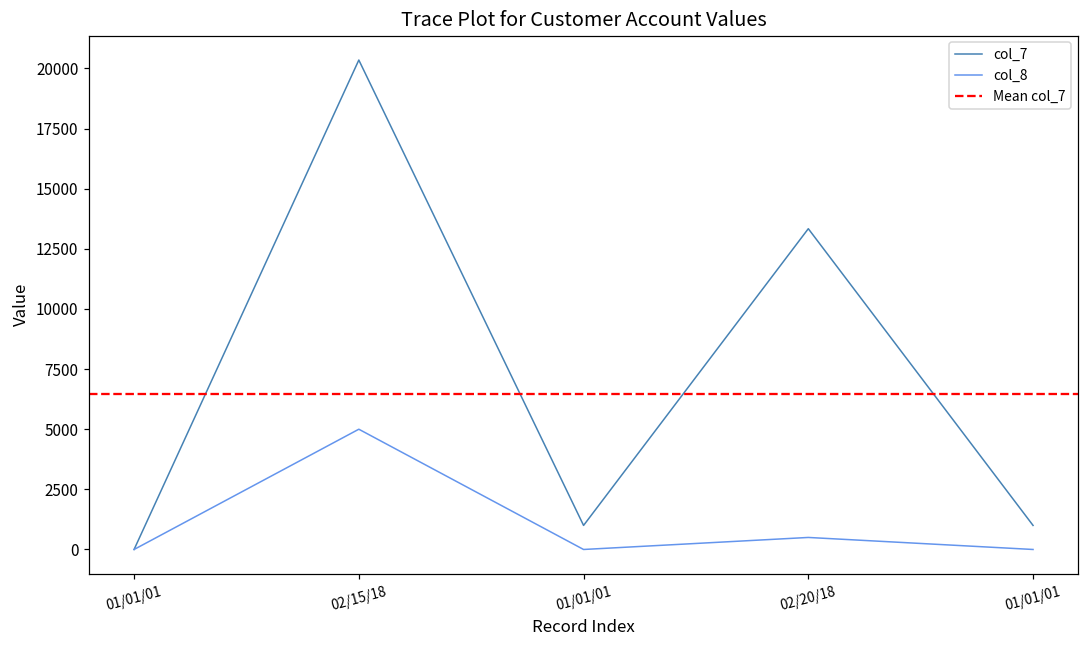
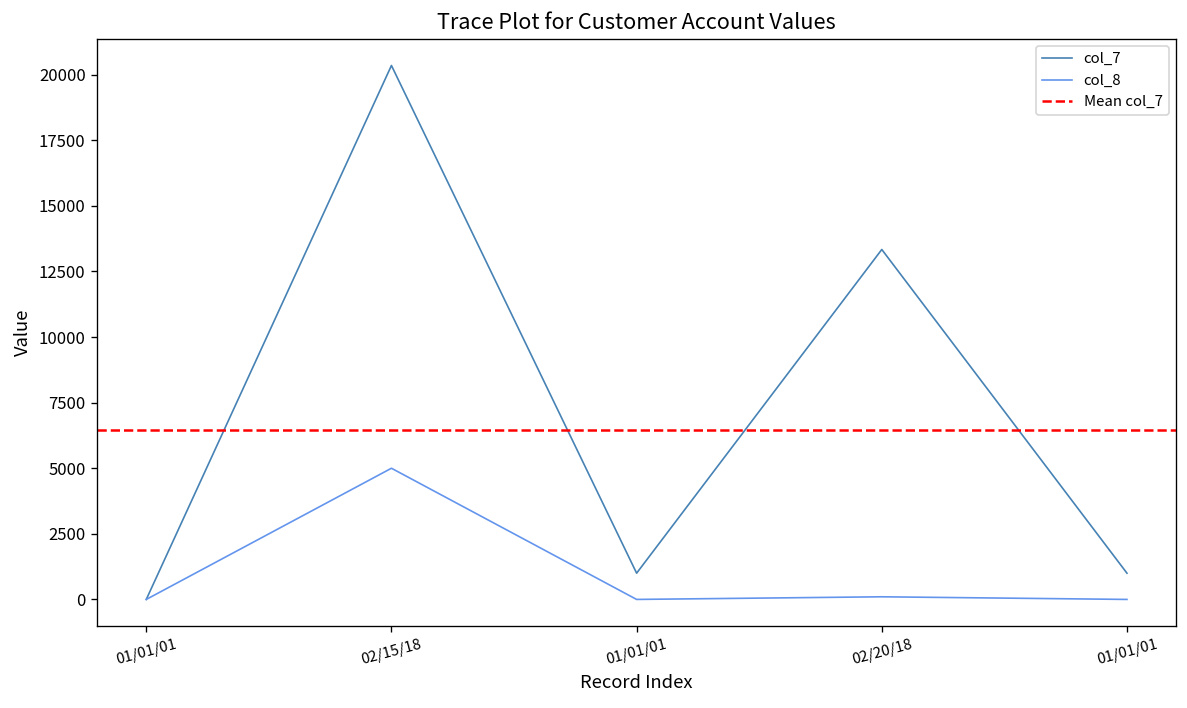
  {
    "col_7": {
      "02/15/18": 20400,
      "02/20/18": 13300
    },
    "col_8": {
      "02/15/18": 5000,
-     "02/20/18": 500
+     "02/20/18": 100
    }
  }
